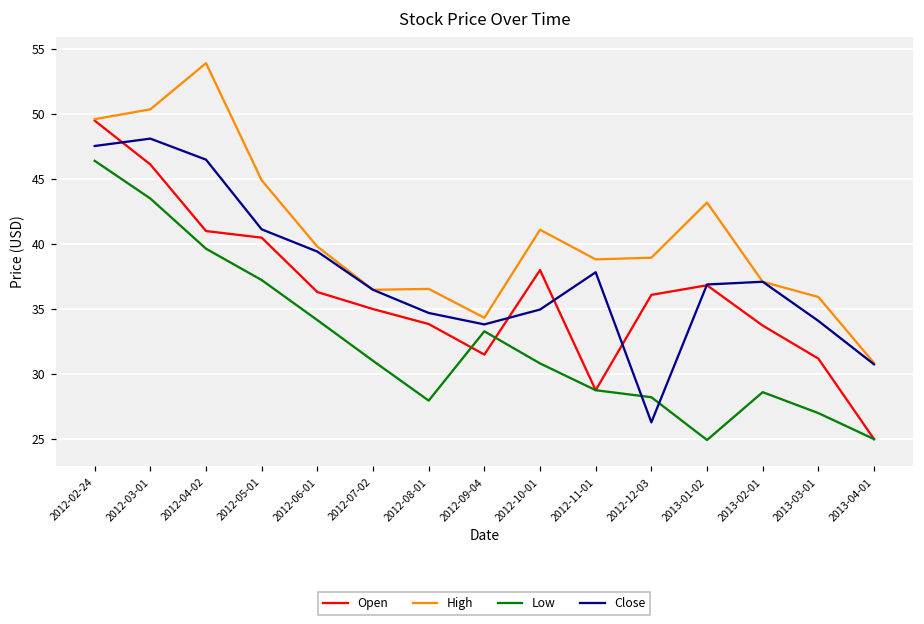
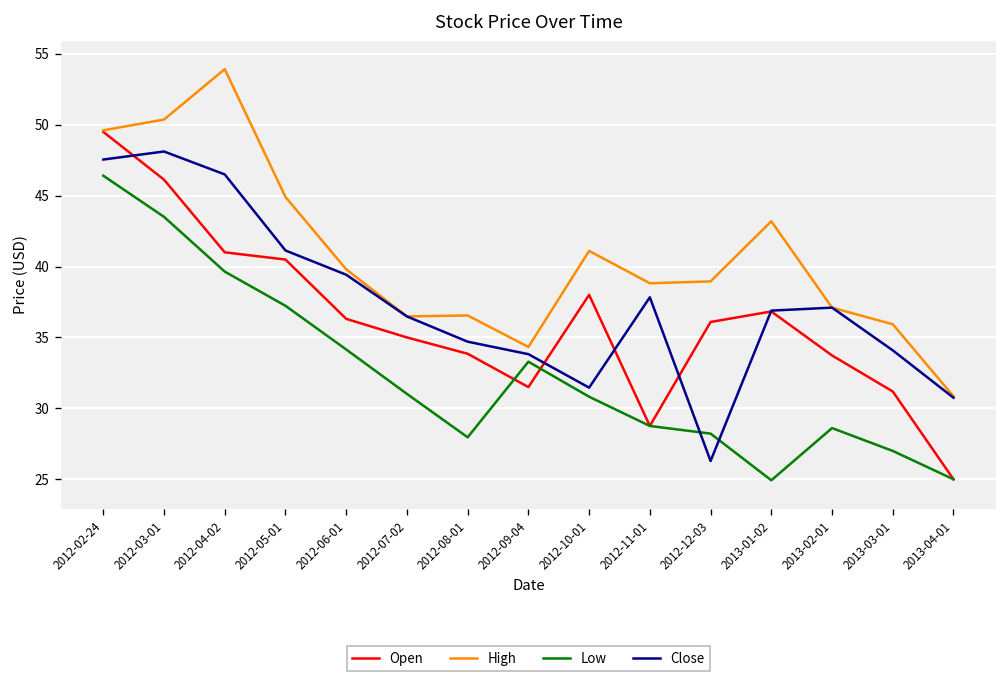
  {
    "Open": {
      "2012-03-01": 46.1,
      "2012-04-02": 41.0,
      "2012-05-01": 40.5,
      "2012-06-01": 36.3,
      "2012-07-02": 35.0,
      "2012-08-01": 33.8,
      "2012-09-04": 31.5,
      "2012-10-01": 38.0,
      "2012-12-03": 36.1,
      "2013-02-01": 33.7,
      "2013-03-01": 31.2
    },
    "High": {
      "2012-03-01": 50.4,
      "2012-04-02": 53.9,
      "2012-05-01": 44.9,
      "2012-06-01": 39.8,
      "2012-08-01": 36.5,
      "2012-09-04": 34.3,
      "2012-10-01": 41.1,
      "2012-11-01": 38.8,
      "2012-12-03": 39.0,
      "2013-01-02": 43.2,
      "2013-03-01": 35.9
    },
    "Low": {
      "2012-02-24": 46.4,
      "2012-03-01": 43.5,
      "2012-04-02": 39.6,
      "2012-05-01": 37.2,
      "2012-06-01": 34.2,
      "2012-07-02": 31.0,
      "2012-08-01": 28.0,
      "2012-09-04": 33.3,
      "2012-10-01": 30.8,
      "2012-12-03": 28.2,
      "2013-01-02": 24.9,
      "2013-02-01": 28.6,
      "2013-03-01": 27.0
    },
    "Close": {
      "2012-02-24": 47.5,
      "2012-03-01": 48.1,
      "2012-04-02": 46.5,
      "2012-05-01": 41.1,
      "2012-06-01": 39.4,
      "2012-08-01": 34.7,
      "2012-09-04": 33.8,
-     "2012-10-01": 35.0,
+     "2012-10-01": 31.5,
      "2012-11-01": 37.8,
      "2012-12-03": 26.3,
      "2013-03-01": 34.1
    }
  }
